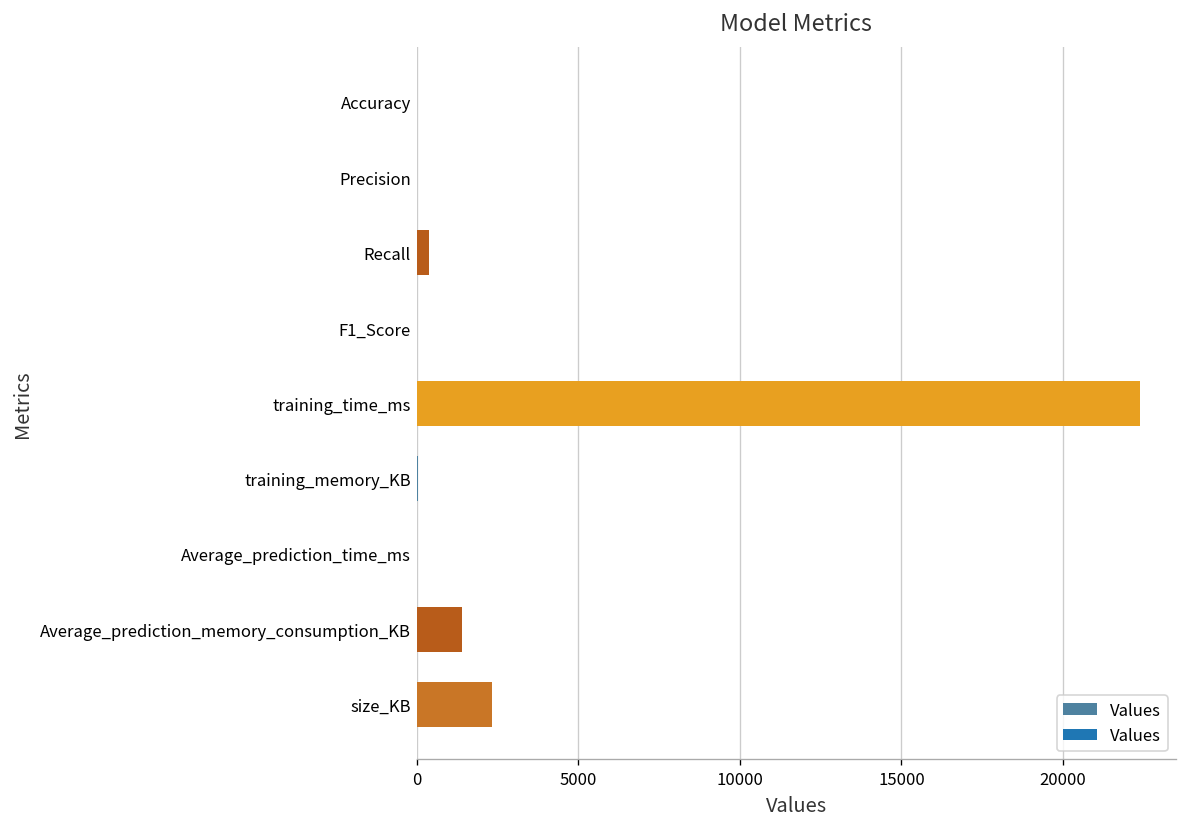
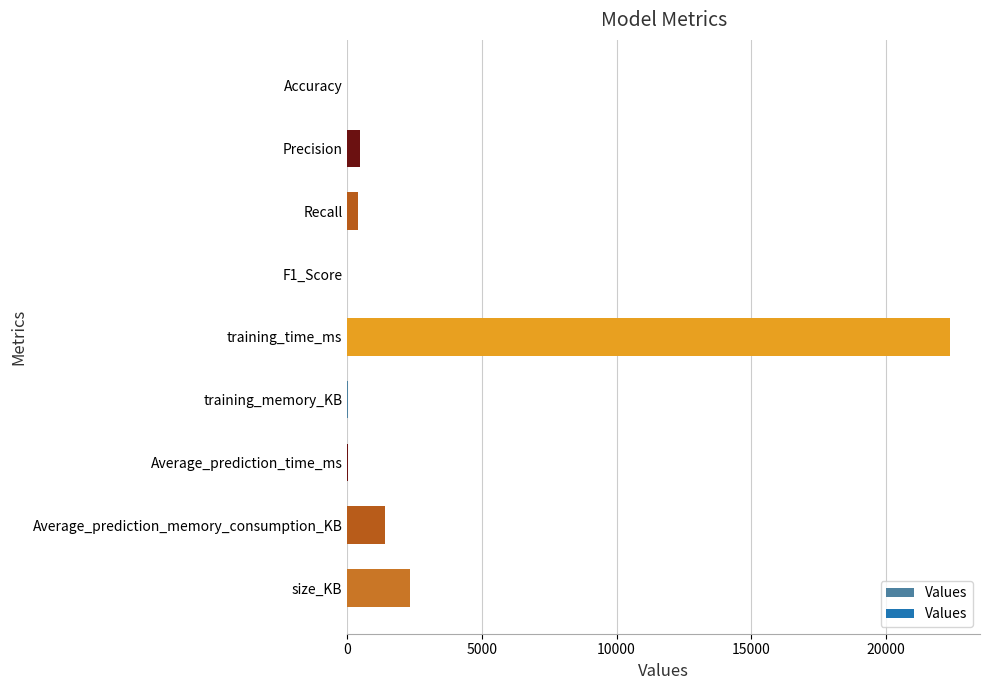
  {
-   "Precision": 0,
+   "Precision": 500,
    "Recall": 400,
    "training_time_ms": 22400,
    "Average_prediction_memory_consumption_KB": 1400,
    "size_KB": 2300
  }
